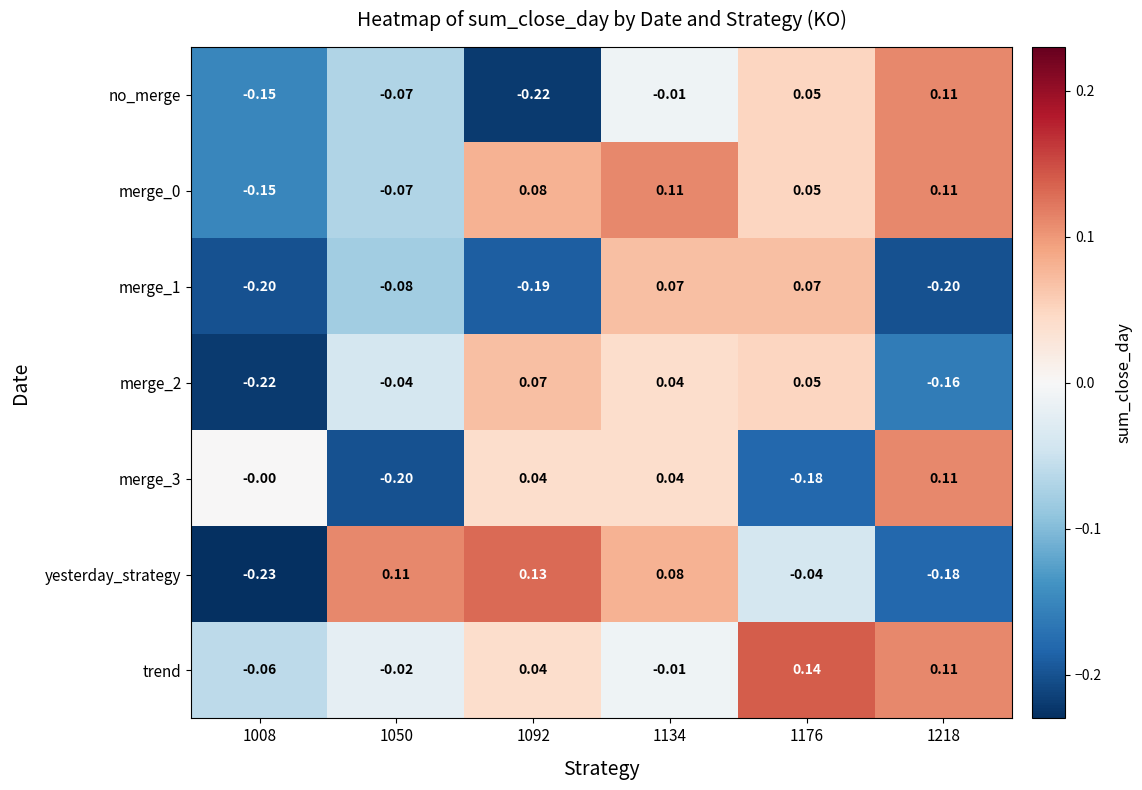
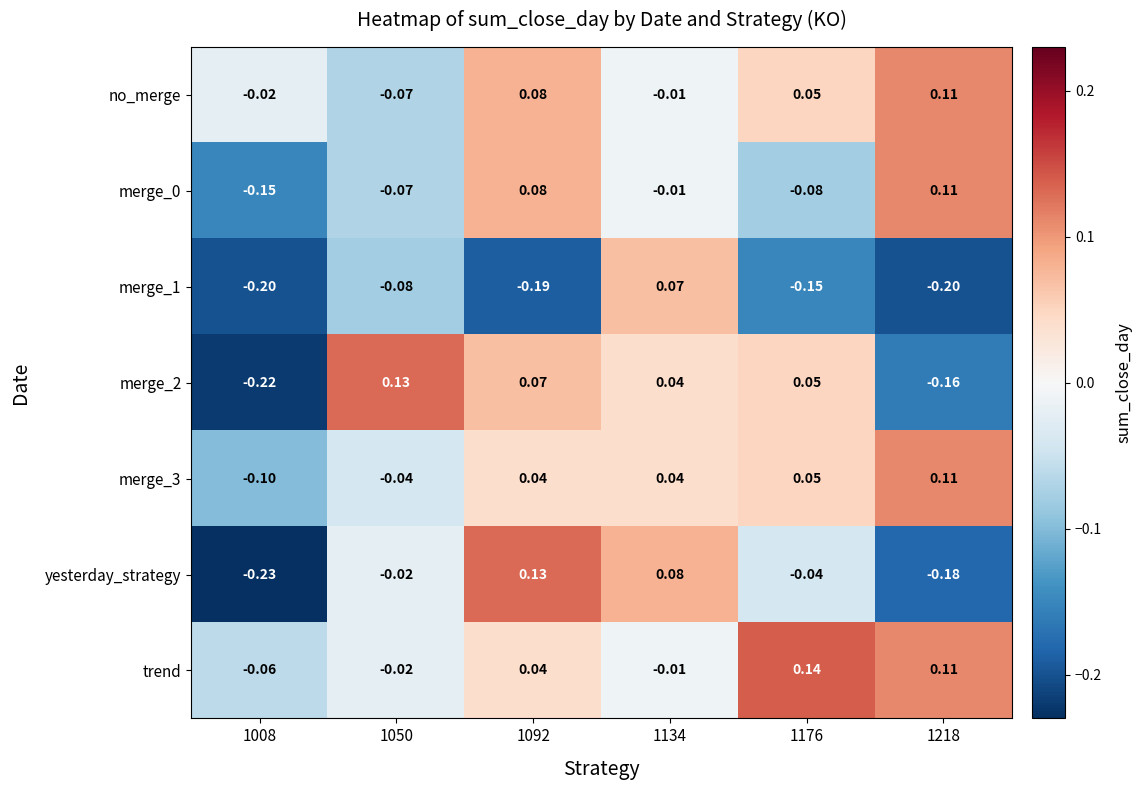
  {
    "no_merge": {
-     "1008": -0.15,
+     "1008": -0.02,
      "1050": -0.07,
-     "1092": -0.22,
+     "1092": 0.08,
      "1134": -0.01,
      "1176": 0.05,
      "1218": 0.11
    },
    "merge_0": {
      "1008": -0.15,
      "1050": -0.07,
      "1092": 0.08,
-     "1134": 0.11,
-     "1176": 0.05,
+     "1134": -0.01,
+     "1176": -0.08,
      "1218": 0.11
    },
    "merge_1": {
      "1008": -0.20,
      "1050": -0.08,
      "1092": -0.19,
      "1134": 0.07,
-     "1176": 0.07,
+     "1176": -0.15,
      "1218": -0.20
    },
    "merge_2": {
      "1008": -0.22,
-     "1050": -0.04,
+     "1050": 0.13,
      "1092": 0.07,
      "1134": 0.04,
      "1176": 0.05,
      "1218": -0.16
    },
    "merge_3": {
-     "1008": -0.00,
-     "1050": -0.20,
+     "1008": -0.10,
+     "1050": -0.04,
      "1092": 0.04,
      "1134": 0.04,
-     "1176": -0.18,
+     "1176": 0.05,
      "1218": 0.11
    },
    "yesterday_strategy": {
      "1008": -0.23,
-     "1050": 0.11,
+     "1050": -0.02,
      "1092": 0.13,
      "1134": 0.08,
      "1176": -0.04,
      "1218": -0.18
    },
    "trend": {
      "1008": -0.06,
      "1050": -0.02,
      "1092": 0.04,
      "1134": -0.01,
      "1176": 0.14,
      "1218": 0.11
    }
  }
